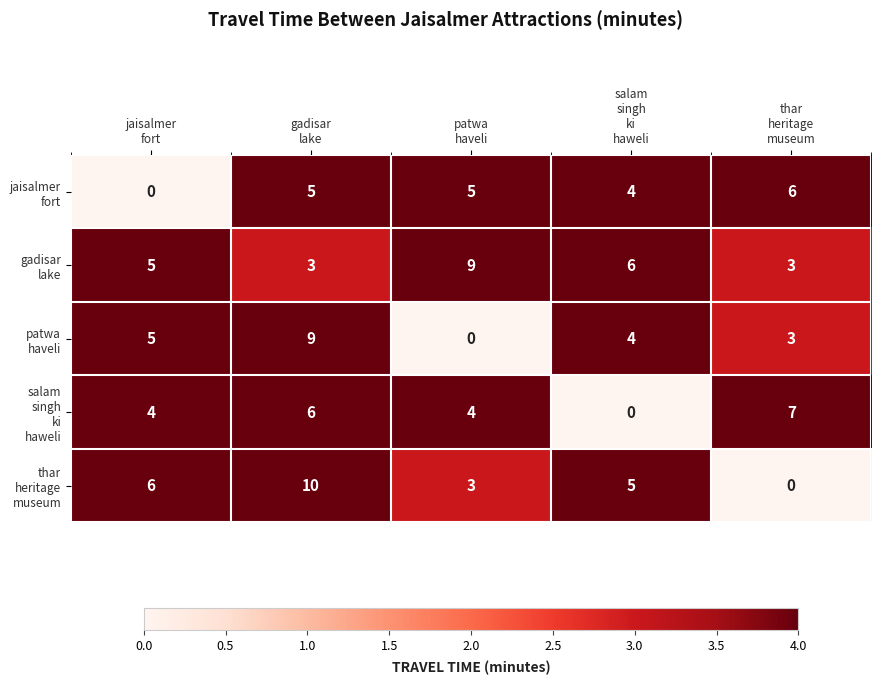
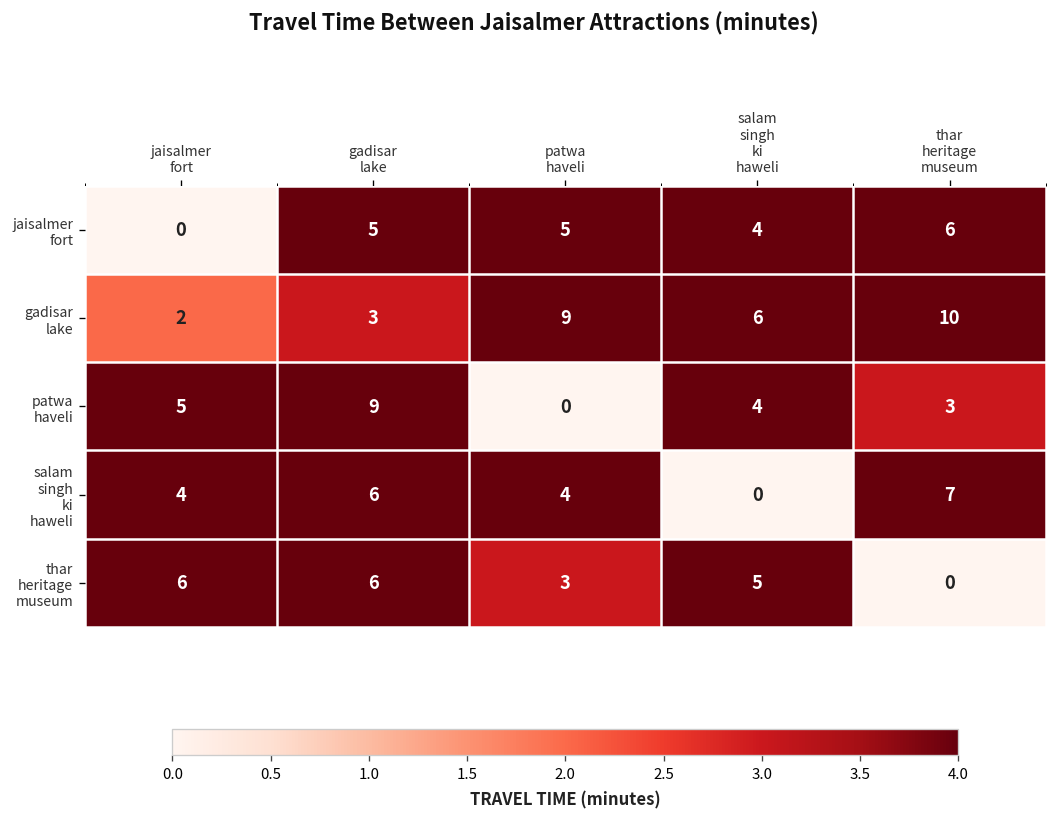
  {
    "jaisalmer fort": {
      "jaisalmer fort": 0,
      "gadisar lake": 5,
      "patwa haveli": 5,
      "salam singh ki haweli": 4,
      "thar heritage museum": 6
    },
    "gadisar lake": {
-     "jaisalmer fort": 5,
+     "jaisalmer fort": 2,
      "gadisar lake": 3,
      "patwa haveli": 9,
      "salam singh ki haweli": 6,
-     "thar heritage museum": 3
+     "thar heritage museum": 10
    },
    "patwa haveli": {
      "jaisalmer fort": 5,
      "gadisar lake": 9,
      "patwa haveli": 0,
      "salam singh ki haweli": 4,
      "thar heritage museum": 3
    },
    "salam singh ki haweli": {
      "jaisalmer fort": 4,
      "gadisar lake": 6,
      "patwa haveli": 4,
      "salam singh ki haweli": 0,
      "thar heritage museum": 7
    },
    "thar heritage museum": {
      "jaisalmer fort": 6,
-     "gadisar lake": 10,
+     "gadisar lake": 6,
      "patwa haveli": 3,
      "salam singh ki haweli": 5,
      "thar heritage museum": 0
    }
  }
